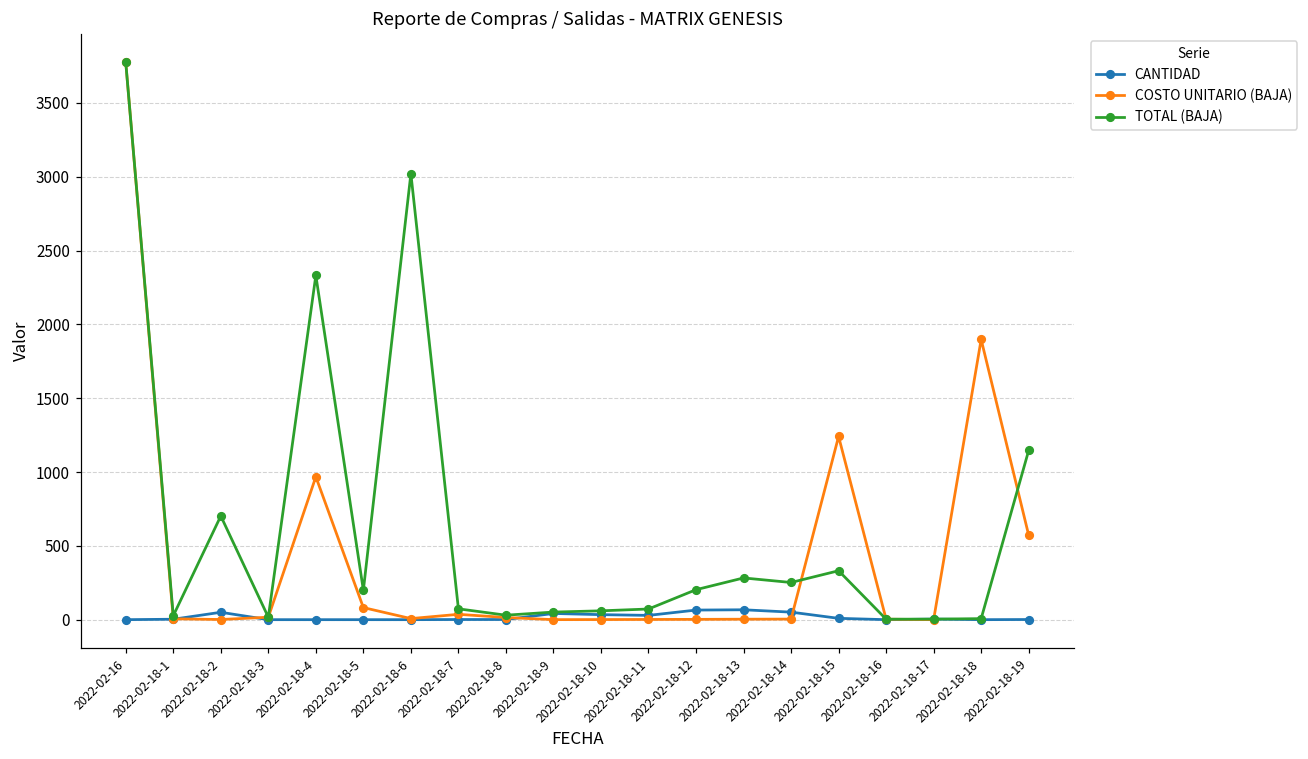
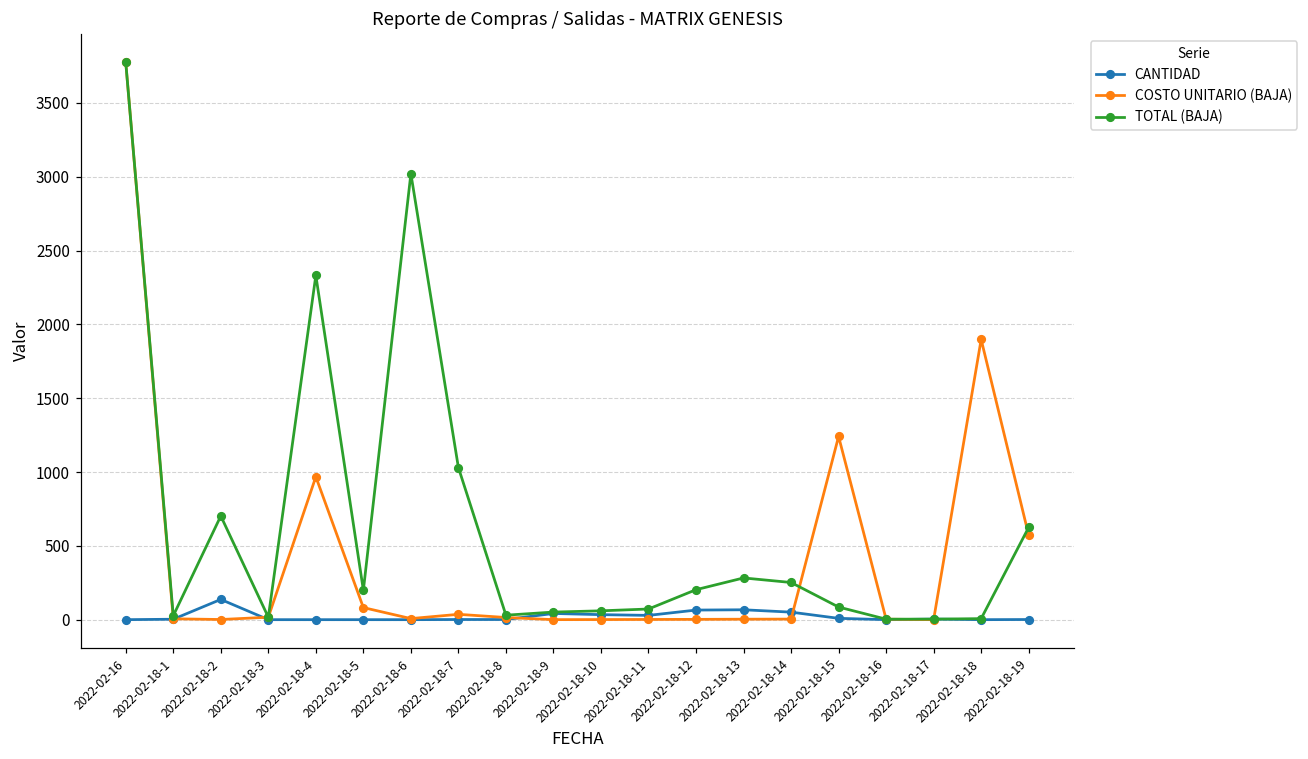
  {
    "CANTIDAD": {
      "2022-02-16": 0,
-     "2022-02-18-2": 50,
+     "2022-02-18-2": 140,
      "2022-02-18-4": 0,
      "2022-02-18-5": 0,
      "2022-02-18-7": 0,
      "2022-02-18-10": 40,
      "2022-02-18-11": 30,
      "2022-02-18-12": 70,
      "2022-02-18-13": 70,
      "2022-02-18-14": 50,
      "2022-02-18-15": 10,
      "2022-02-18-19": 0
    },
    "COSTO UNITARIO (BAJA)": {
      "2022-02-18-2": 0,
      "2022-02-18-4": 970,
      "2022-02-18-5": 80,
      "2022-02-18-7": 40,
      "2022-02-18-9": 0,
      "2022-02-18-10": 0,
      "2022-02-18-11": 0,
      "2022-02-18-12": 0,
      "2022-02-18-13": 0,
      "2022-02-18-14": 0,
      "2022-02-18-15": 1240,
      "2022-02-18-18": 1900,
      "2022-02-18-19": 570
    },
    "TOTAL (BAJA)": {
      "2022-02-18-1": 30,
      "2022-02-18-2": 700,
      "2022-02-18-4": 2330,
      "2022-02-18-5": 200,
      "2022-02-18-6": 3020,
-     "2022-02-18-7": 70,
+     "2022-02-18-7": 1030,
      "2022-02-18-10": 60,
      "2022-02-18-11": 70,
      "2022-02-18-12": 200,
      "2022-02-18-13": 280,
      "2022-02-18-14": 250,
-     "2022-02-18-15": 330,
-     "2022-02-18-19": 1150
+     "2022-02-18-15": 90,
+     "2022-02-18-19": 630
    }
  }
